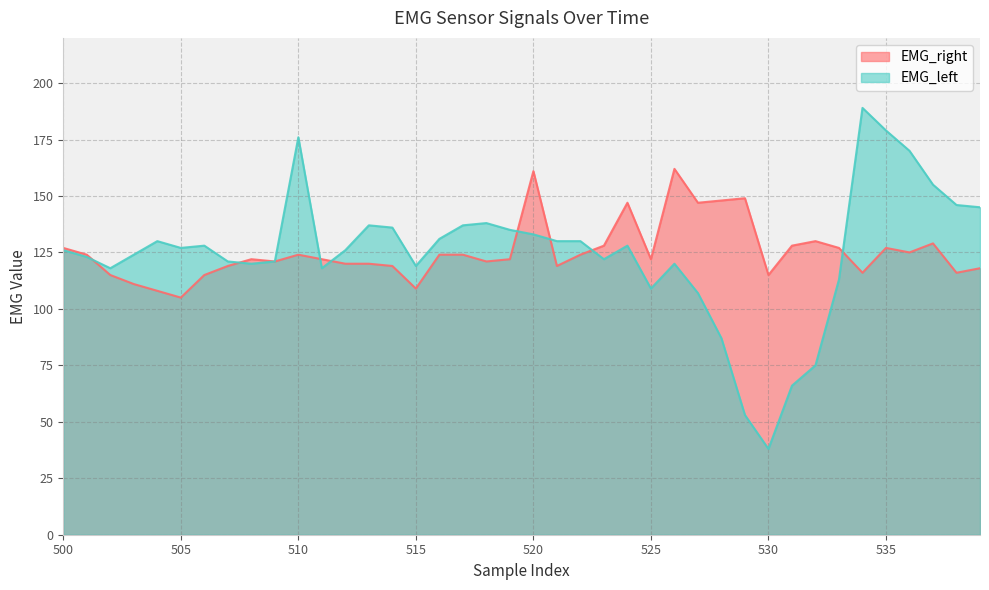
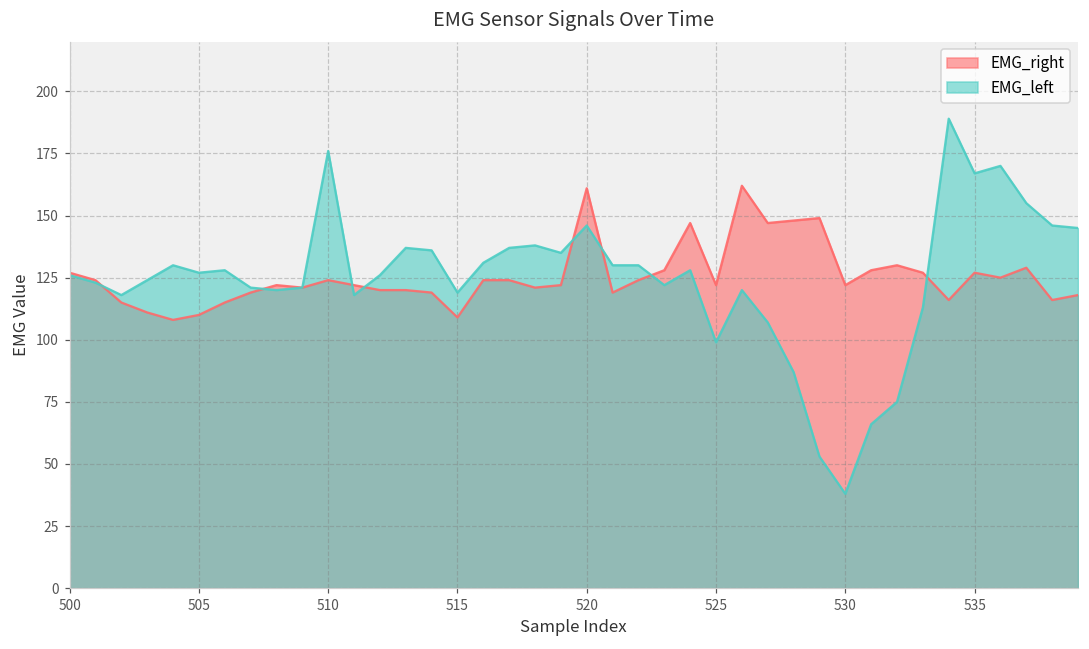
  {
    "EMG_right": {
-     "505": 105,
+     "505": 110,
      "510": 124,
      "515": 109,
      "520": 161,
      "525": 122,
-     "530": 115,
+     "530": 122,
      "535": 127
    },
    "EMG_left": {
      "505": 127,
      "510": 176,
      "515": 119,
-     "520": 133,
-     "525": 109,
+     "520": 146,
+     "525": 99,
      "530": 38,
-     "535": 179
+     "535": 167
    }
  }
